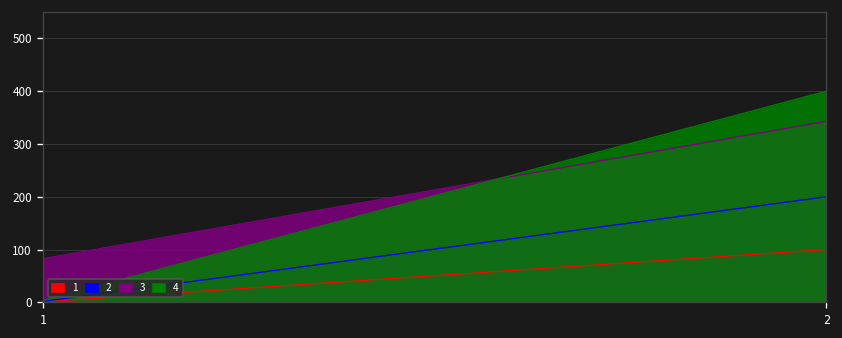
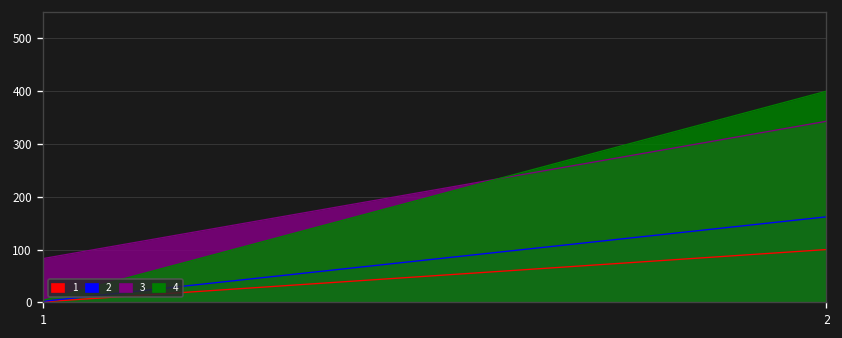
  {
    "1": {
      "2": 100
    },
    "2": {
-     "2": 200
+     "2": 160
    },
    "3": {
      "1": 80,
      "2": 340
    },
    "4": {
      "2": 400
    }
  }
